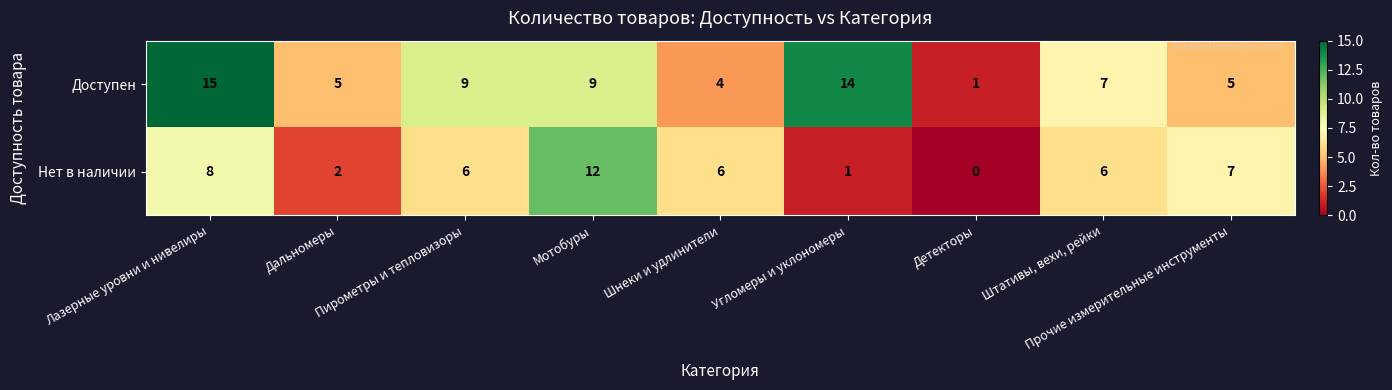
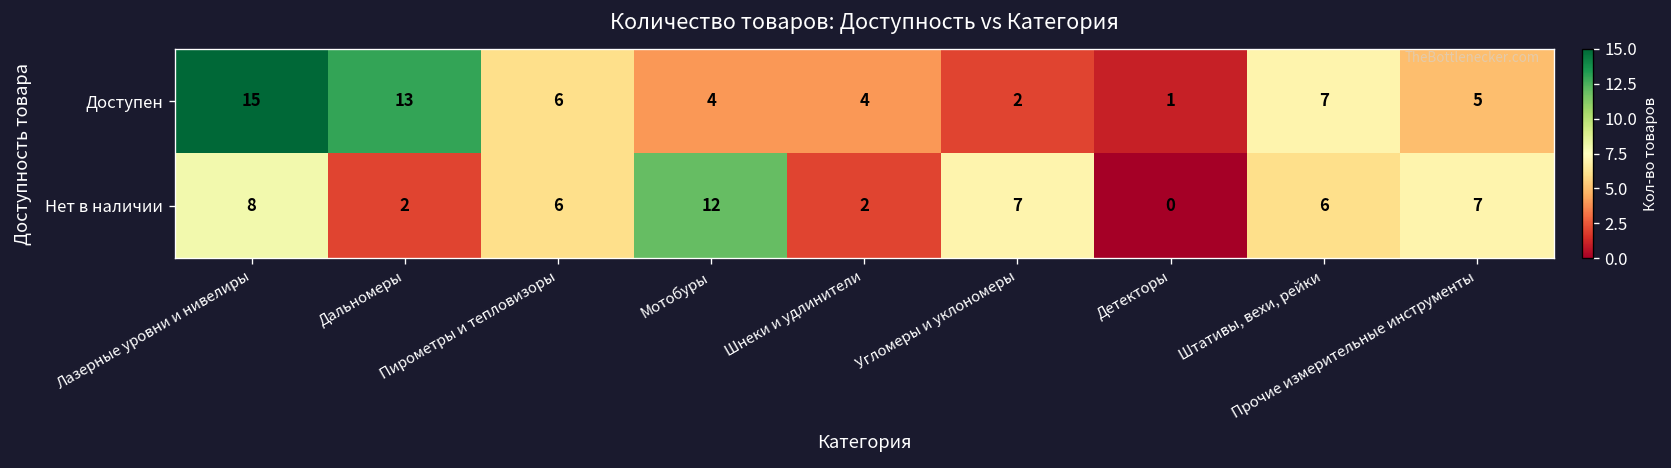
  {
    "Доступен": {
      "Лазерные уровни и нивелиры": 15,
-     "Дальномеры": 5,
-     "Пирометры и тепловизоры": 9,
-     "Мотобуры": 9,
+     "Дальномеры": 13,
+     "Пирометры и тепловизоры": 6,
+     "Мотобуры": 4,
      "Шнеки и удлинители": 4,
-     "Угломеры и уклономеры": 14,
+     "Угломеры и уклономеры": 2,
      "Детекторы": 1,
      "Штативы, вехи, рейки": 7
    },
    "Нет в наличии": {
      "Лазерные уровни и нивелиры": 8,
      "Дальномеры": 2,
      "Пирометры и тепловизоры": 6,
      "Мотобуры": 12,
-     "Шнеки и удлинители": 6,
-     "Угломеры и уклономеры": 1,
+     "Шнеки и удлинители": 2,
+     "Угломеры и уклономеры": 7,
      "Детекторы": 0,
      "Штативы, вехи, рейки": 6,
      "Прочие измерительные инструменты": 7
    }
  }
